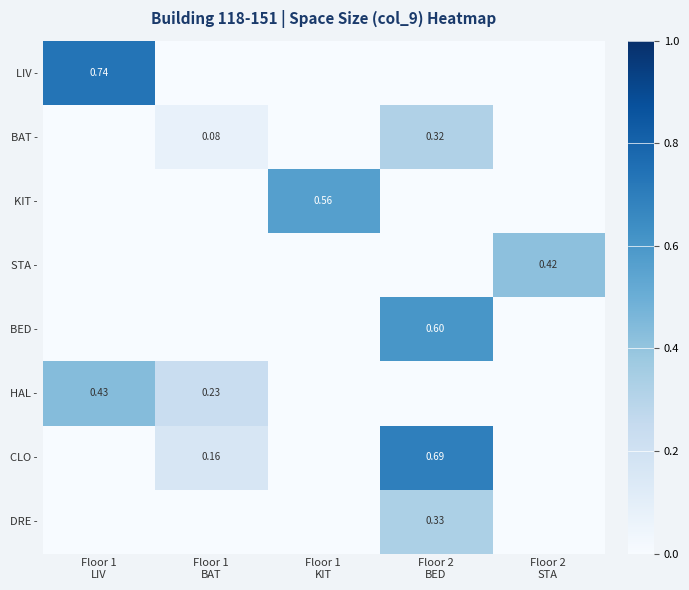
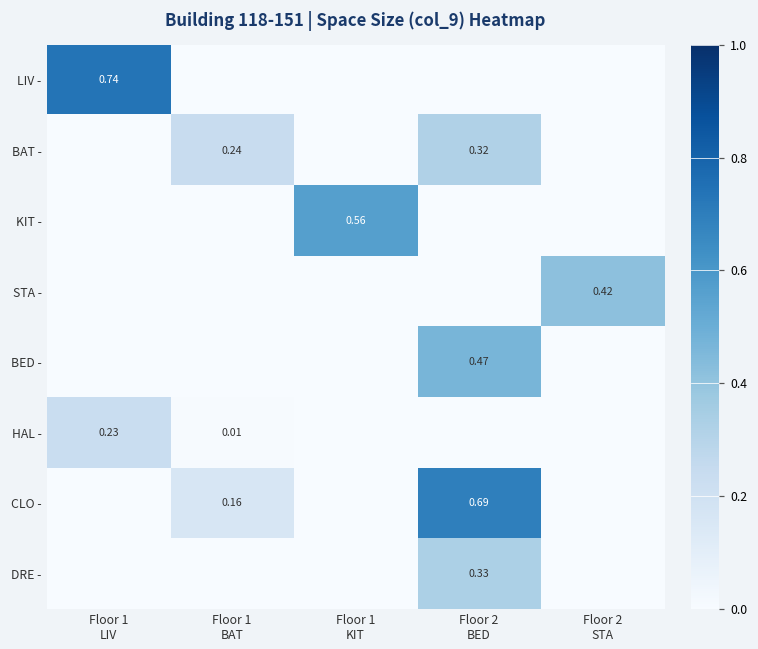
  {
    "LIV -": {
      "Floor 1 LIV": 0.74
    },
    "BAT -": {
-     "Floor 1 BAT": 0.08,
+     "Floor 1 BAT": 0.24,
      "Floor 2 BED": 0.32
    },
    "KIT -": {
      "Floor 1 KIT": 0.56
    },
    "STA -": {
      "Floor 2 STA": 0.42
    },
    "BED -": {
-     "Floor 2 BED": 0.60
+     "Floor 2 BED": 0.47
    },
    "HAL -": {
-     "Floor 1 LIV": 0.43,
-     "Floor 1 BAT": 0.23
+     "Floor 1 LIV": 0.23,
+     "Floor 1 BAT": 0.01
    },
    "CLO -": {
      "Floor 1 BAT": 0.16,
      "Floor 2 BED": 0.69
    },
    "DRE -": {
      "Floor 2 BED": 0.33
    }
  }
